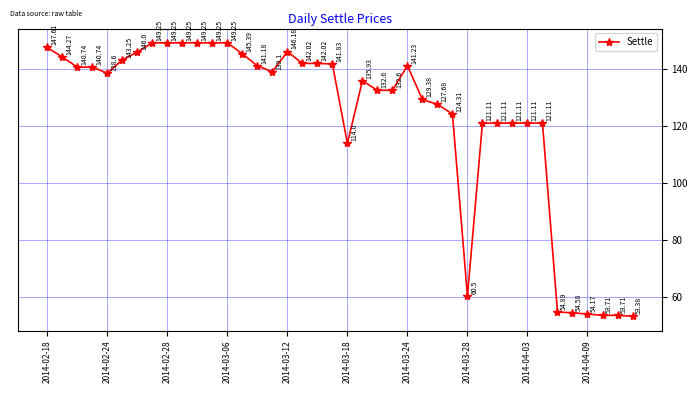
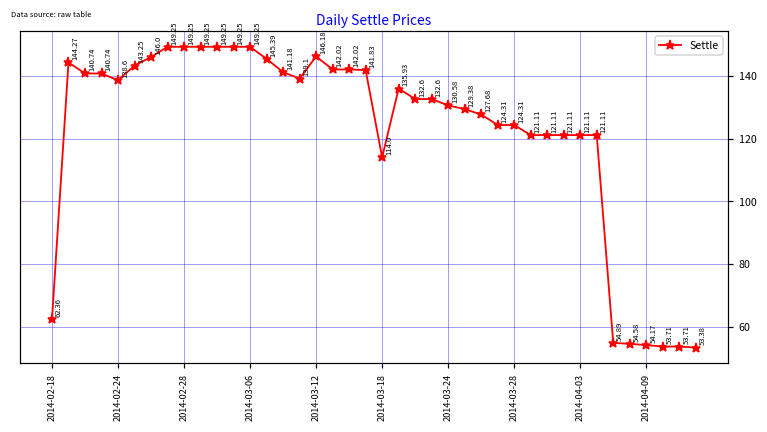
  {
-   "2014-02-18": 147.61,
+   "2014-02-18": 62.36,
    "2014-02-24": 138.6,
    "2014-02-28": 149.25,
    "2014-03-06": 149.25,
    "2014-03-12": 146.18,
    "2014-03-18": 114.0,
-   "2014-03-24": 141.23,
-   "2014-03-28": 60.5,
+   "2014-03-24": 130.58,
+   "2014-03-28": 124.31,
    "2014-04-03": 121.11,
    "2014-04-09": 54.17
  }
